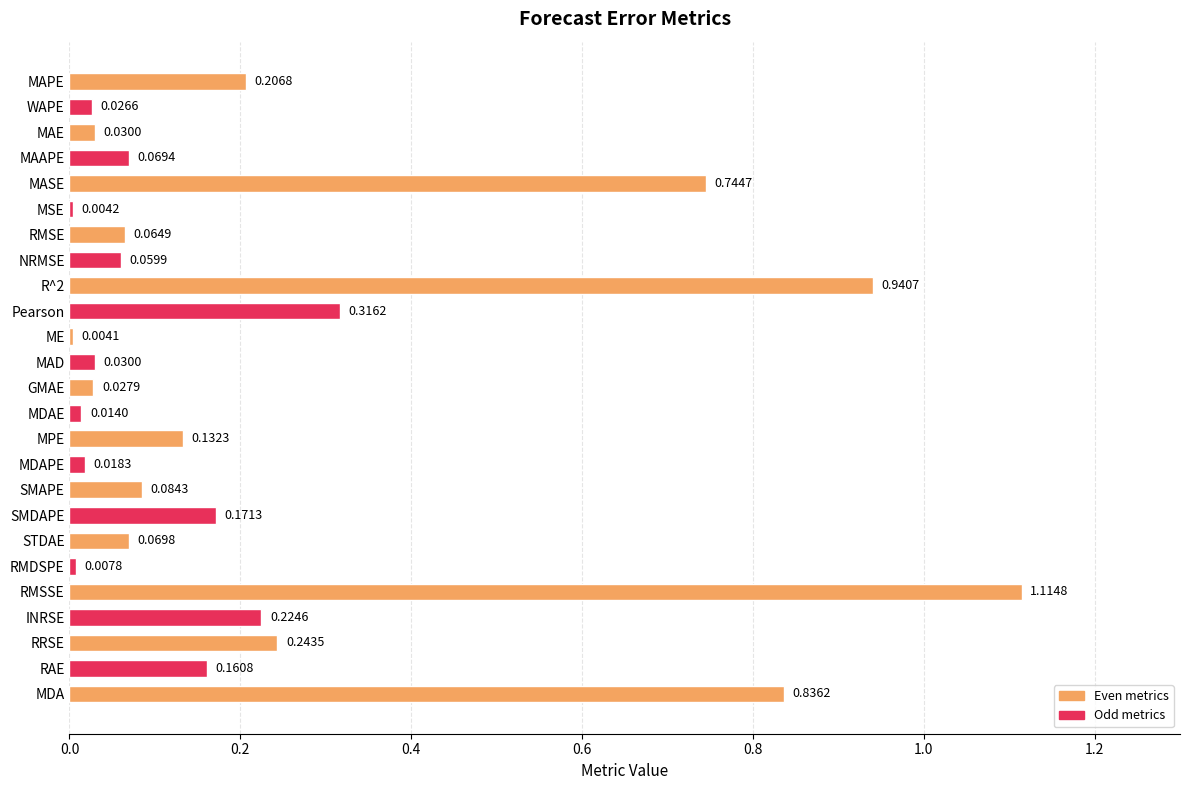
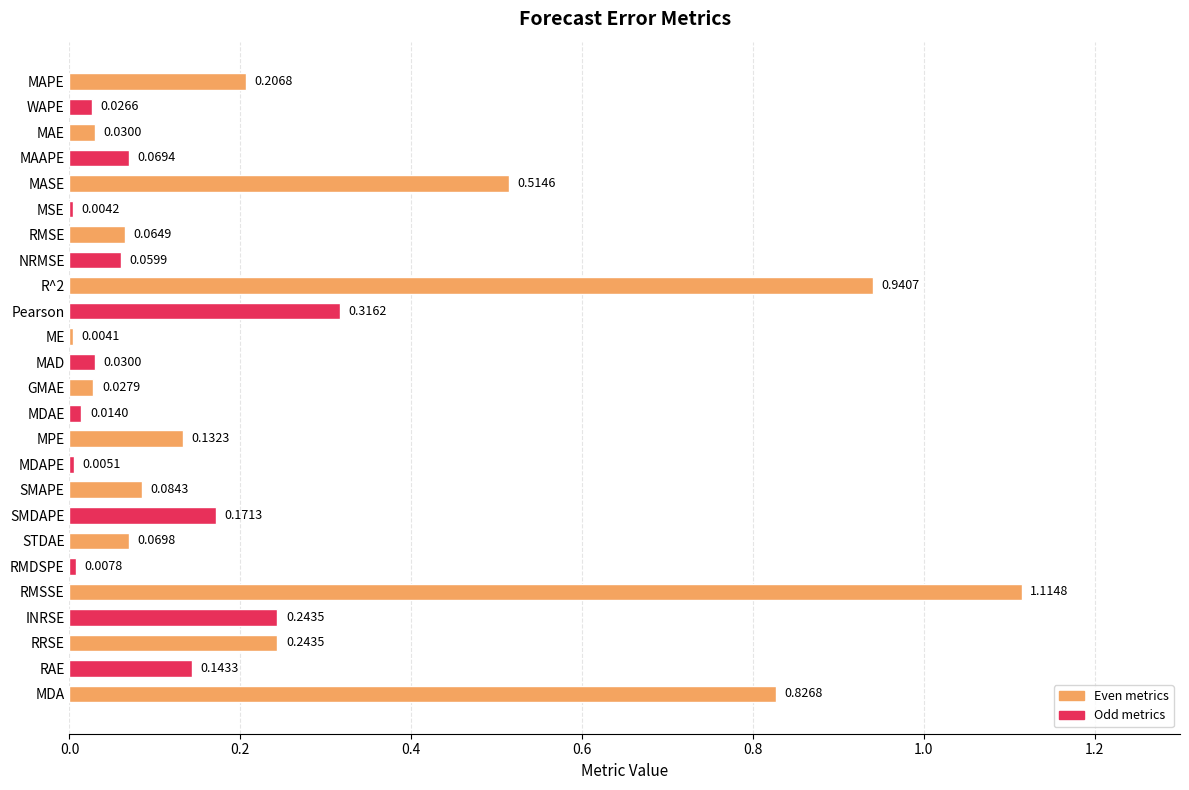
  {
    "MAPE": 0.2068,
    "WAPE": 0.0266,
    "MAE": 0.0300,
    "MAAPE": 0.0694,
-   "MASE": 0.7447,
+   "MASE": 0.5146,
    "MSE": 0.0042,
    "RMSE": 0.0649,
    "NRMSE": 0.0599,
    "R^2": 0.9407,
    "Pearson": 0.3162,
    "ME": 0.0041,
    "MAD": 0.0300,
    "GMAE": 0.0279,
    "MDAE": 0.0140,
    "MPE": 0.1323,
-   "MDAPE": 0.0183,
+   "MDAPE": 0.0051,
    "SMAPE": 0.0843,
    "SMDAPE": 0.1713,
    "STDAE": 0.0698,
    "RMDSPE": 0.0078,
    "RMSSE": 1.1148,
-   "INRSE": 0.2246,
+   "INRSE": 0.2435,
    "RRSE": 0.2435,
-   "RAE": 0.1608,
-   "MDA": 0.8362
+   "RAE": 0.1433,
+   "MDA": 0.8268
  }
